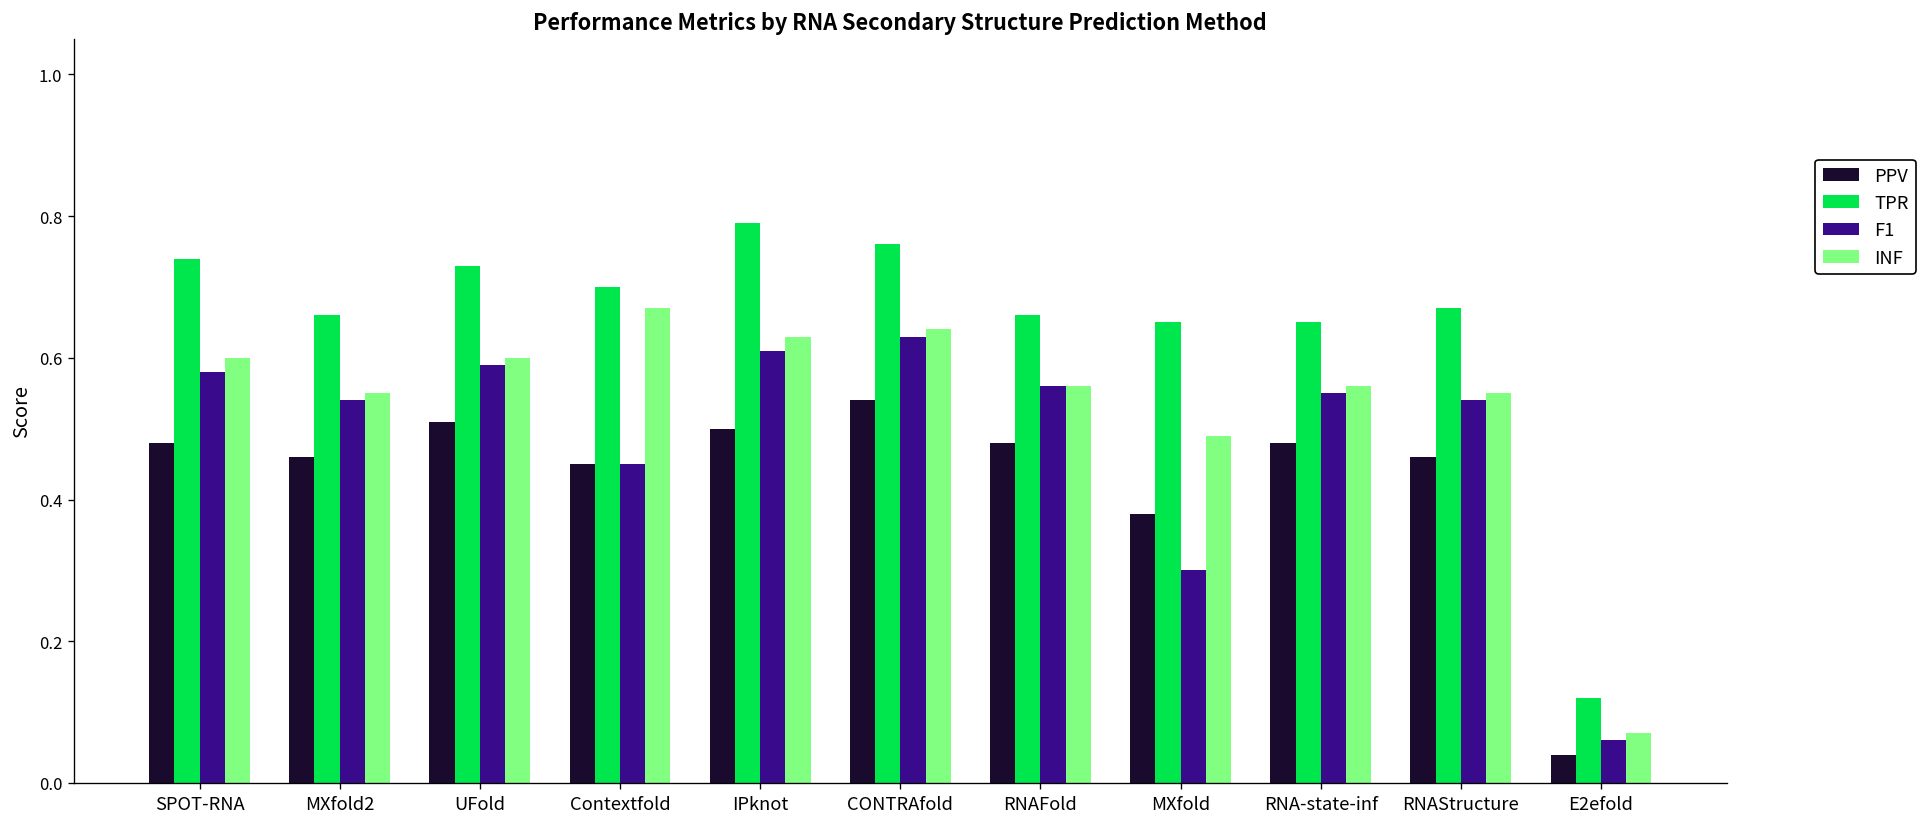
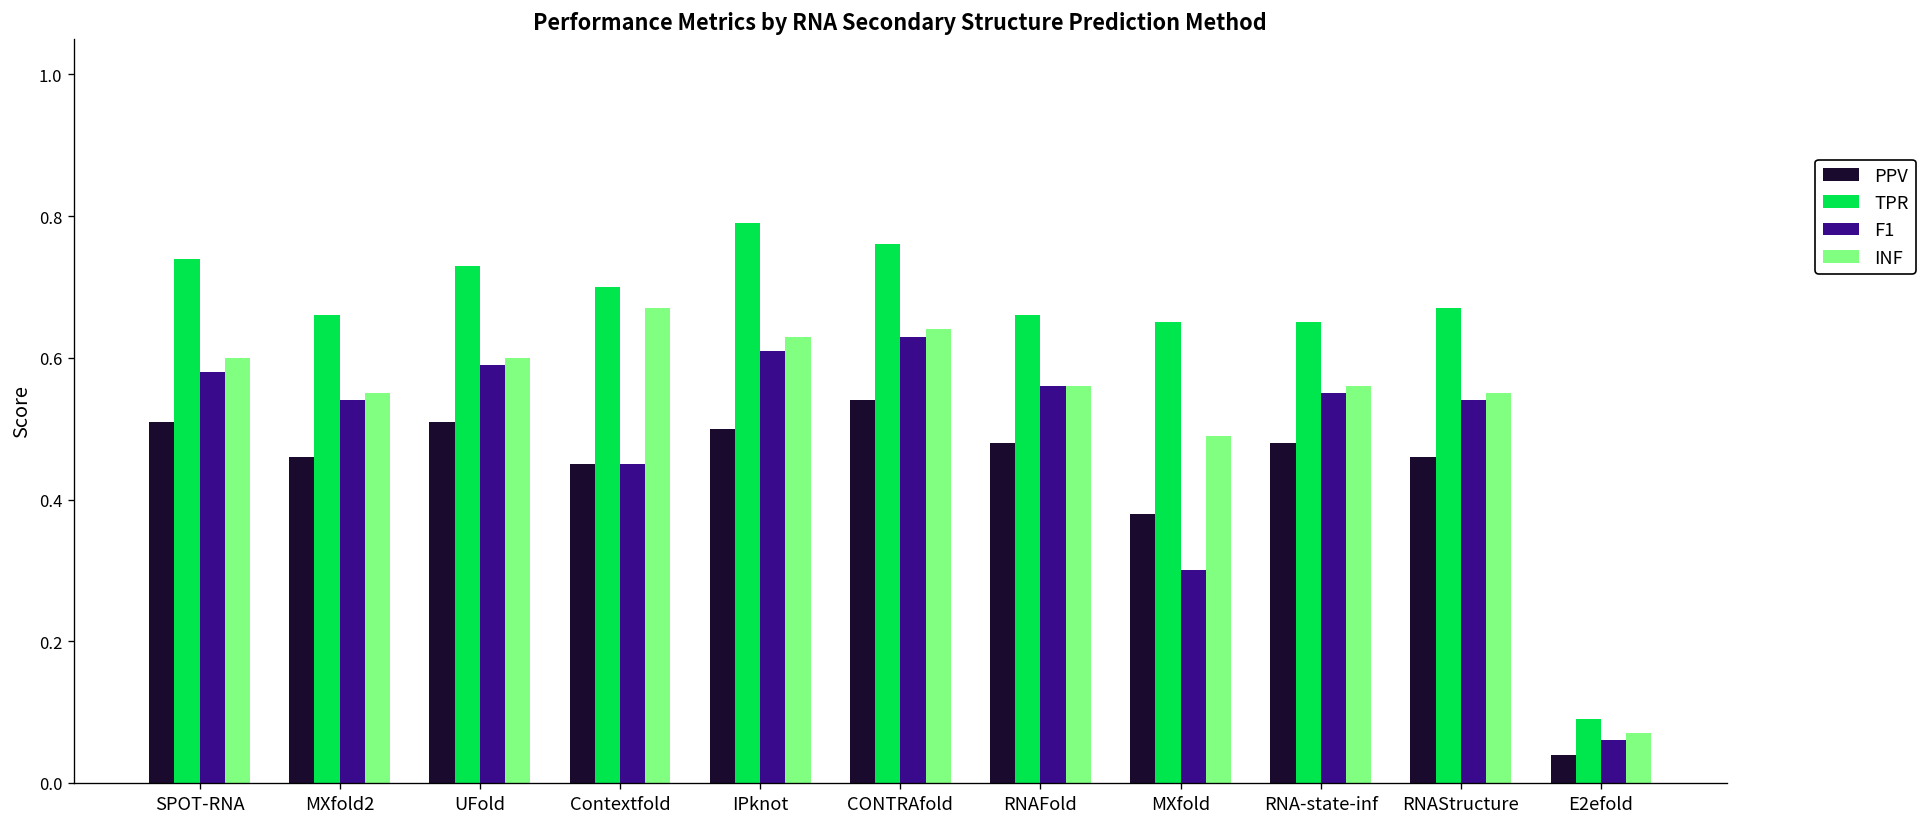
  {
    "PPV": {
-     "SPOT-RNA": 0.48,
+     "SPOT-RNA": 0.51,
      "MXfold2": 0.46,
      "UFold": 0.51,
      "Contextfold": 0.45,
      "IPknot": 0.50,
      "CONTRAfold": 0.54,
      "RNAFold": 0.48,
      "MXfold": 0.38,
      "RNA-state-inf": 0.48,
      "RNAStructure": 0.46,
      "E2efold": 0.04
    },
    "TPR": {
      "SPOT-RNA": 0.74,
      "MXfold2": 0.66,
      "UFold": 0.73,
      "Contextfold": 0.70,
      "IPknot": 0.79,
      "CONTRAfold": 0.76,
      "RNAFold": 0.66,
      "MXfold": 0.65,
      "RNA-state-inf": 0.65,
      "RNAStructure": 0.67,
-     "E2efold": 0.12
+     "E2efold": 0.09
    },
    "F1": {
      "SPOT-RNA": 0.58,
      "MXfold2": 0.54,
      "UFold": 0.59,
      "Contextfold": 0.45,
      "IPknot": 0.61,
      "CONTRAfold": 0.63,
      "RNAFold": 0.56,
      "MXfold": 0.30,
      "RNA-state-inf": 0.55,
      "RNAStructure": 0.54,
      "E2efold": 0.06
    },
    "INF": {
      "SPOT-RNA": 0.60,
      "MXfold2": 0.55,
      "UFold": 0.60,
      "Contextfold": 0.67,
      "IPknot": 0.63,
      "CONTRAfold": 0.64,
      "RNAFold": 0.56,
      "MXfold": 0.49,
      "RNA-state-inf": 0.56,
      "RNAStructure": 0.55,
      "E2efold": 0.07
    }
  }
